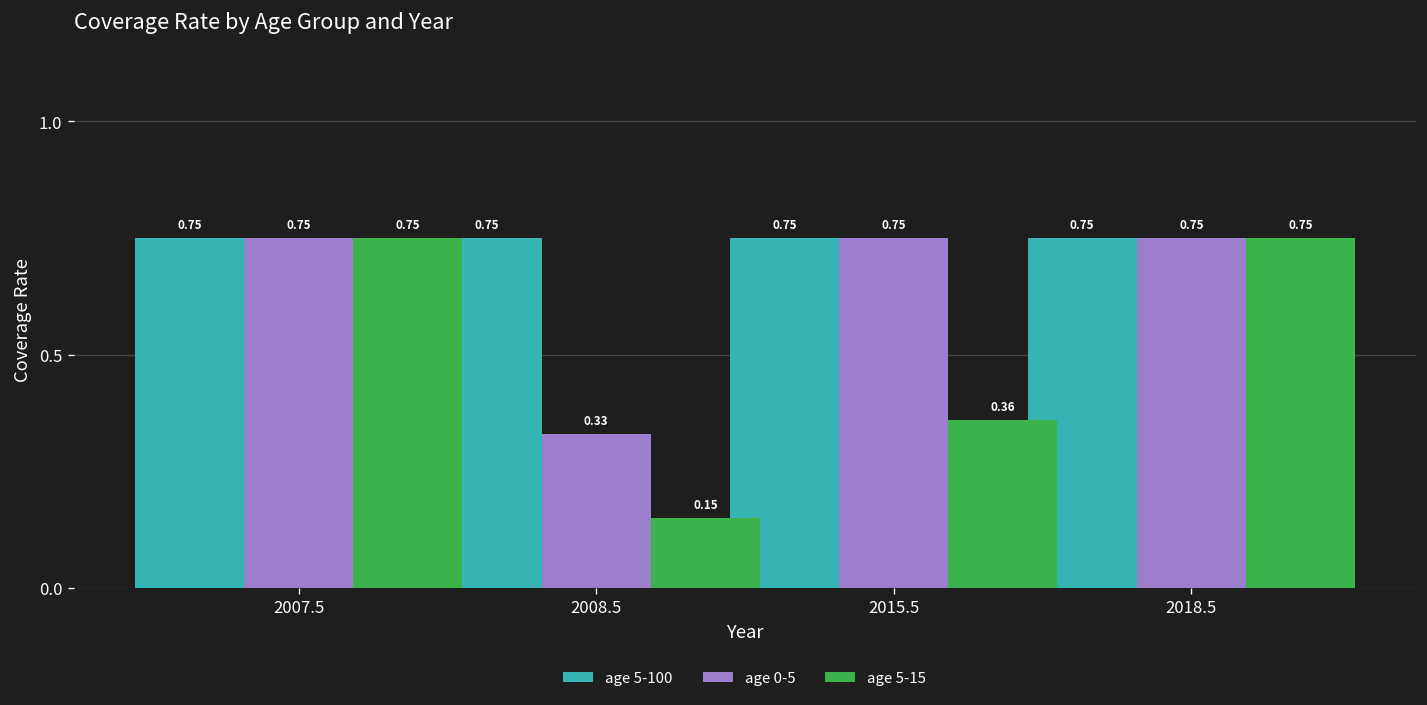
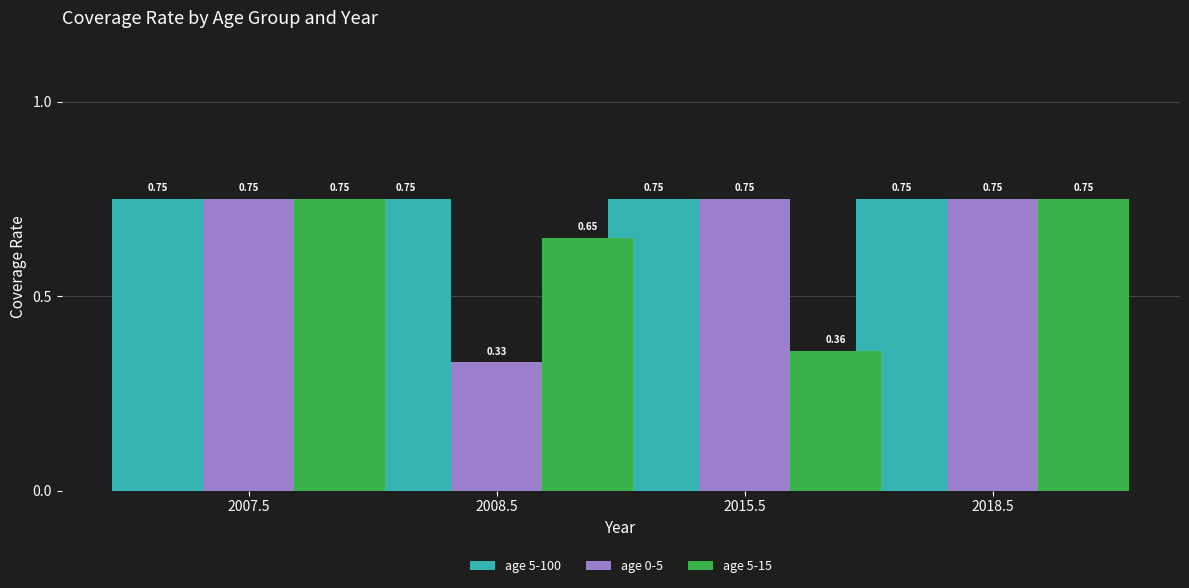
  {
    "age 5-100": {
      "2007.5": 0.75,
      "2008.5": 0.75,
      "2015.5": 0.75,
      "2018.5": 0.75
    },
    "age 0-5": {
      "2007.5": 0.75,
      "2008.5": 0.33,
      "2015.5": 0.75,
      "2018.5": 0.75
    },
    "age 5-15": {
      "2007.5": 0.75,
-     "2008.5": 0.15,
+     "2008.5": 0.65,
      "2015.5": 0.36,
      "2018.5": 0.75
    }
  }
